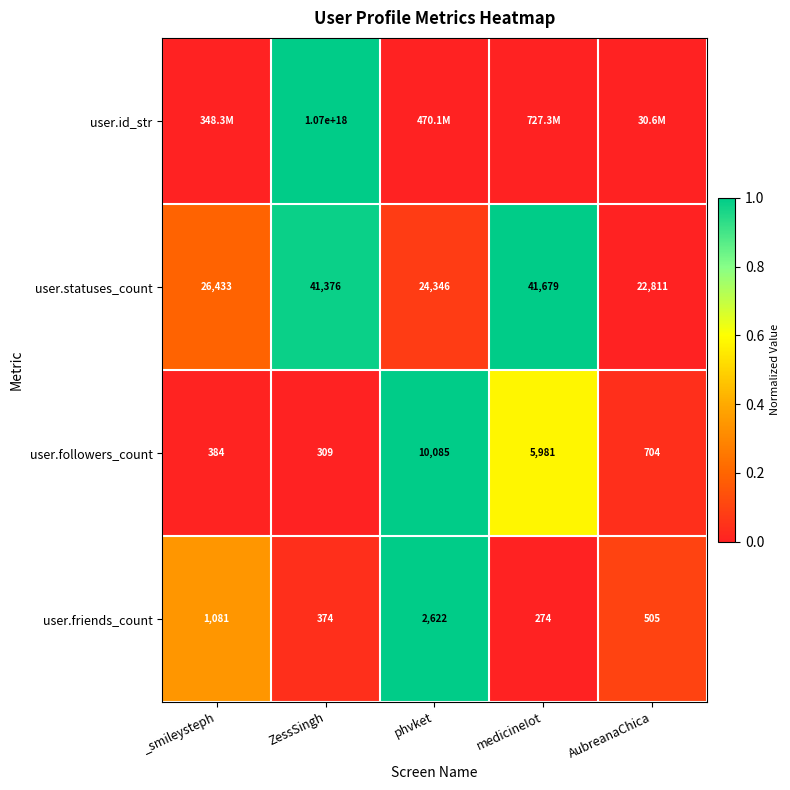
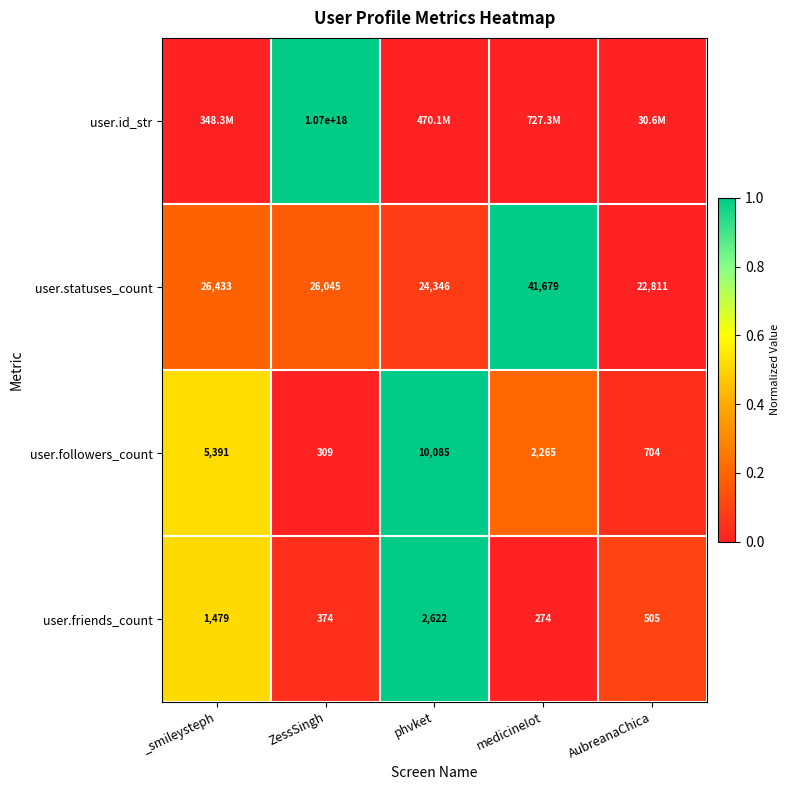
  {
    "user.id_str": {
      "_smileysteph": "348.3M",
      "ZessSingh": "1.07e+18",
      "phvket": "470.1M",
      "medicineIot": "727.3M",
      "AubreanaChica": "30.6M"
    },
    "user.statuses_count": {
      "_smileysteph": "26,433",
-     "ZessSingh": "41,376",
+     "ZessSingh": "26,045",
      "phvket": "24,346",
      "medicineIot": "41,679",
      "AubreanaChica": "22,811"
    },
    "user.followers_count": {
-     "_smileysteph": "384",
+     "_smileysteph": "5,391",
      "ZessSingh": "309",
      "phvket": "10,085",
-     "medicineIot": "5,981",
+     "medicineIot": "2,265",
      "AubreanaChica": "704"
    },
    "user.friends_count": {
-     "_smileysteph": "1,081",
+     "_smileysteph": "1,479",
      "ZessSingh": "374",
      "phvket": "2,622",
      "medicineIot": "274",
      "AubreanaChica": "505"
    }
  }
